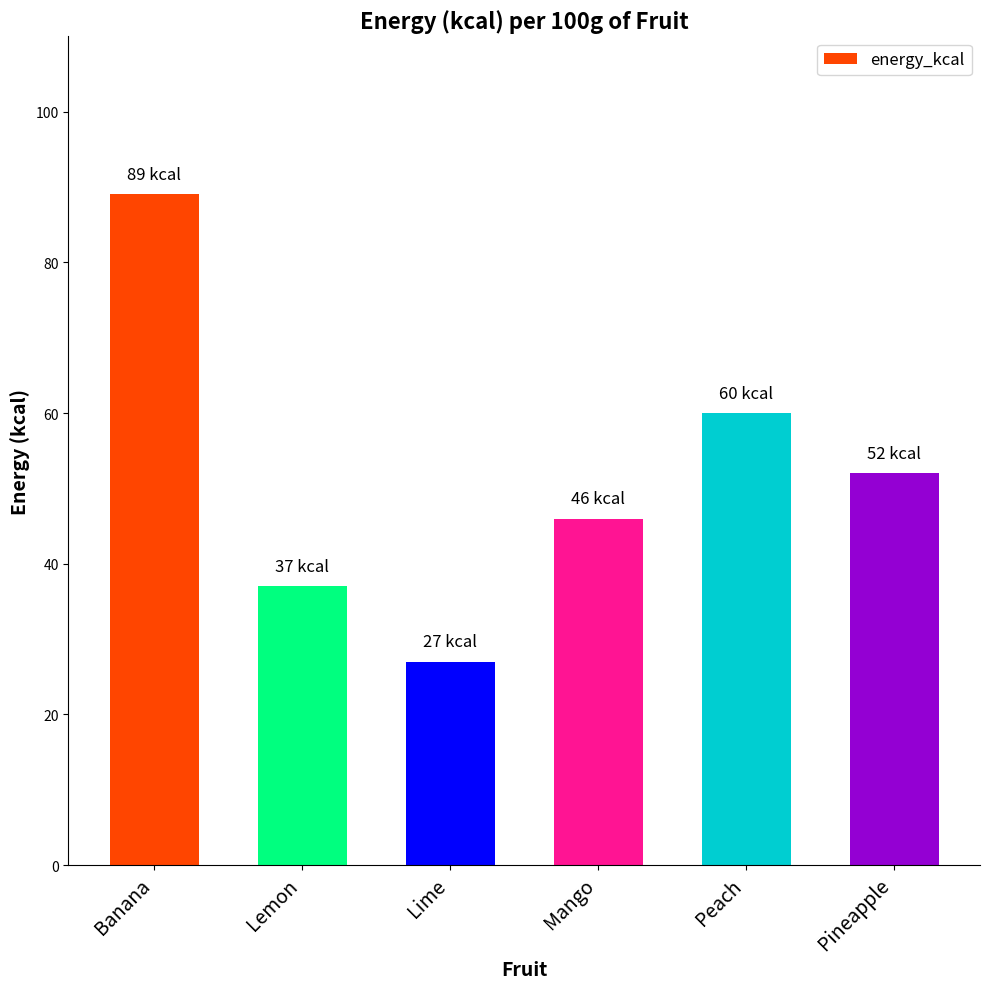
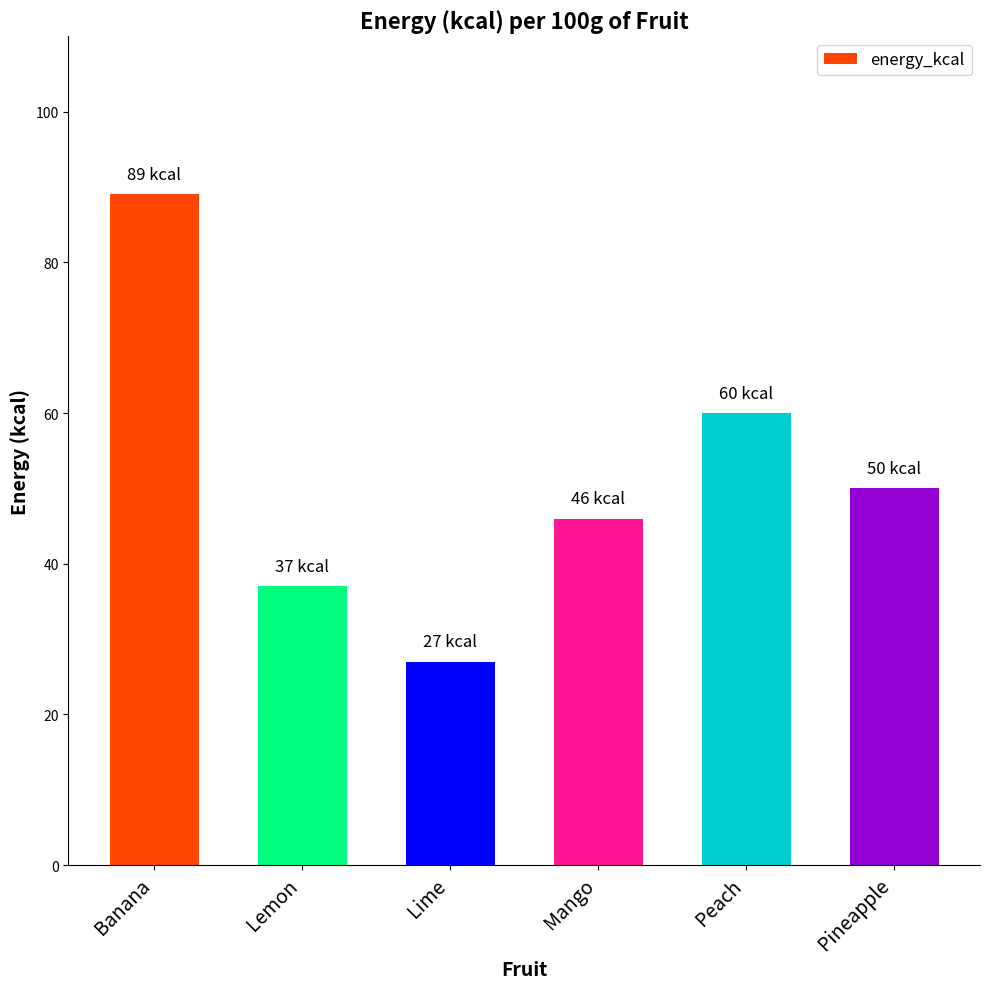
  {
    "Banana": 89,
    "Lemon": 37,
    "Lime": 27,
    "Mango": 46,
    "Peach": 60,
-   "Pineapple": 52
+   "Pineapple": 50
  }
